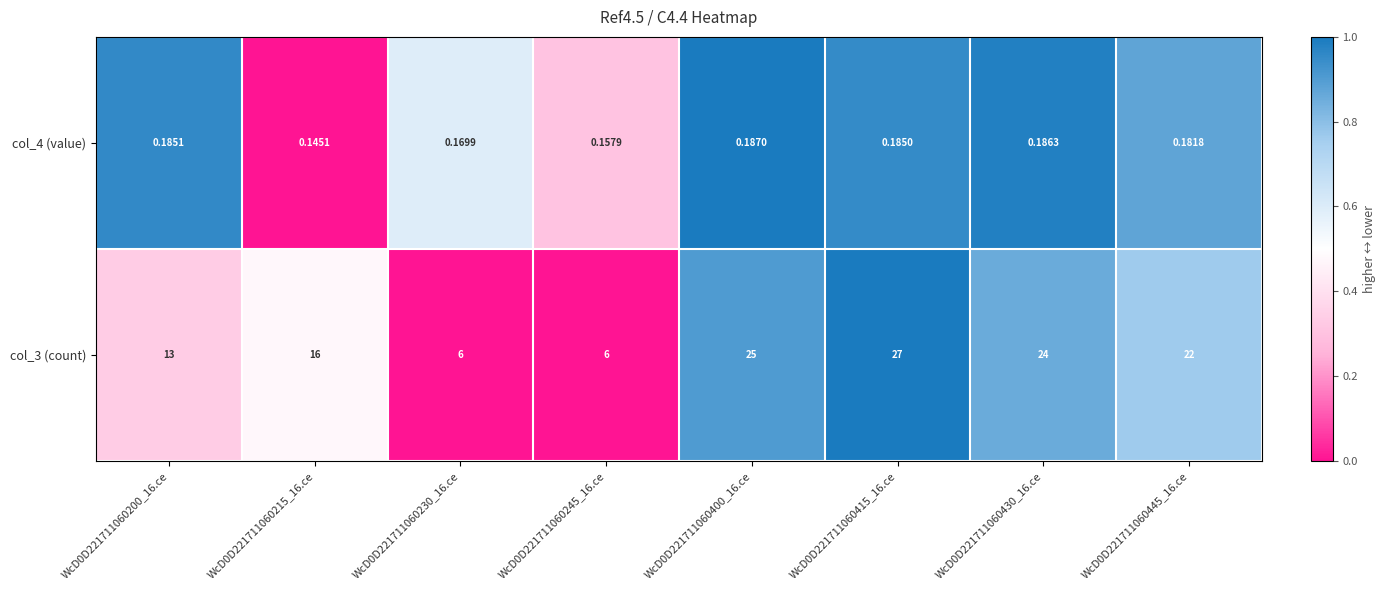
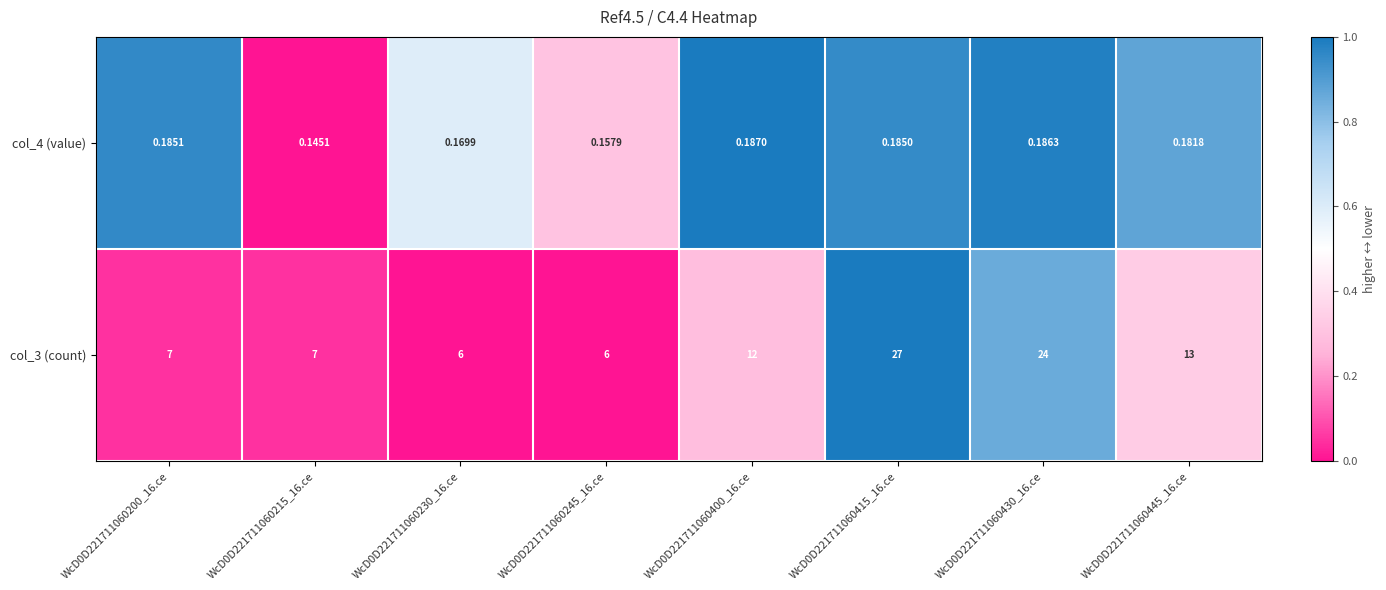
  {
    "col_4 (value)": {
      "WcD0D221711060200_16.ce": 0.1851,
      "WcD0D221711060215_16.ce": 0.1451,
      "WcD0D221711060230_16.ce": 0.1699,
      "WcD0D221711060245_16.ce": 0.1579,
      "WcD0D221711060400_16.ce": 0.1870,
      "WcD0D221711060415_16.ce": 0.1850,
      "WcD0D221711060430_16.ce": 0.1863,
      "WcD0D221711060445_16.ce": 0.1818
    },
    "col_3 (count)": {
-     "WcD0D221711060200_16.ce": 13,
-     "WcD0D221711060215_16.ce": 16,
+     "WcD0D221711060200_16.ce": 7,
+     "WcD0D221711060215_16.ce": 7,
      "WcD0D221711060230_16.ce": 6,
      "WcD0D221711060245_16.ce": 6,
-     "WcD0D221711060400_16.ce": 25,
+     "WcD0D221711060400_16.ce": 12,
      "WcD0D221711060415_16.ce": 27,
      "WcD0D221711060430_16.ce": 24,
-     "WcD0D221711060445_16.ce": 22
+     "WcD0D221711060445_16.ce": 13
    }
  }
